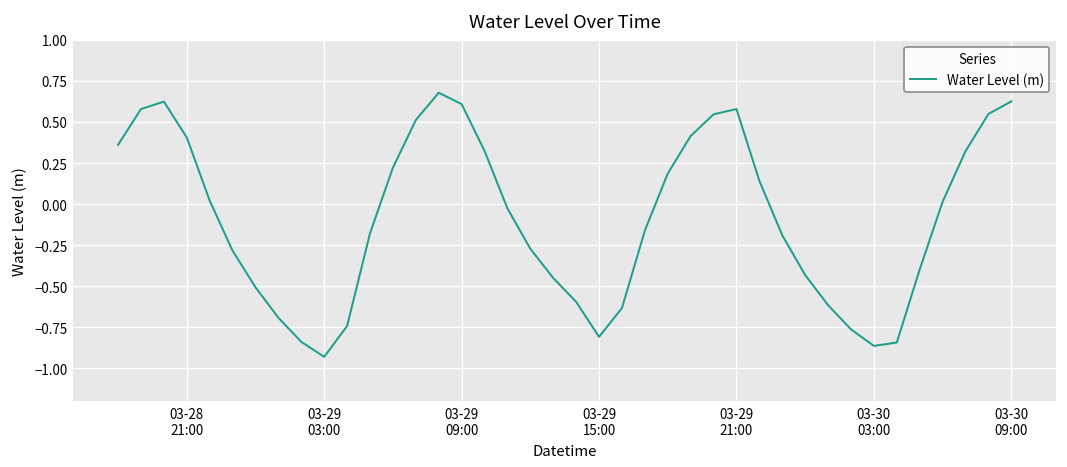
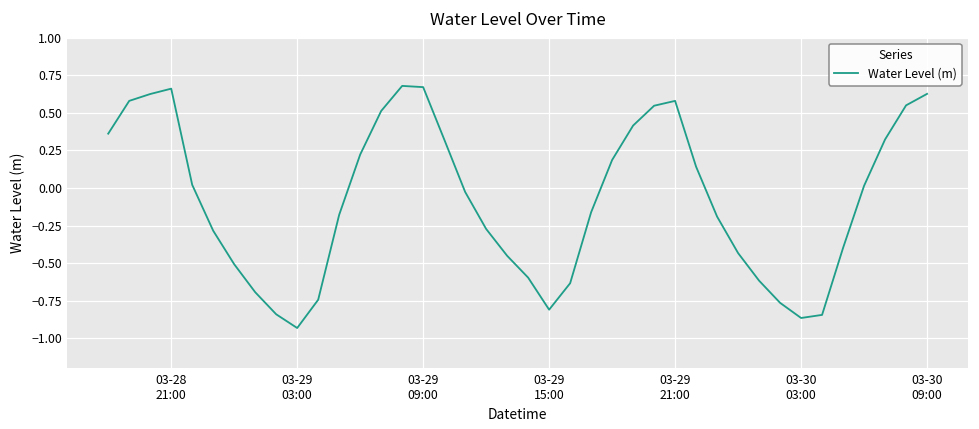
  {
-   "03-28 21:00": 0.41,
+   "03-28 21:00": 0.66,
    "03-29 03:00": -0.93,
-   "03-29 09:00": 0.61,
+   "03-29 09:00": 0.67,
    "03-29 15:00": -0.81,
    "03-29 21:00": 0.58,
    "03-30 03:00": -0.86,
    "03-30 09:00": 0.63
  }
